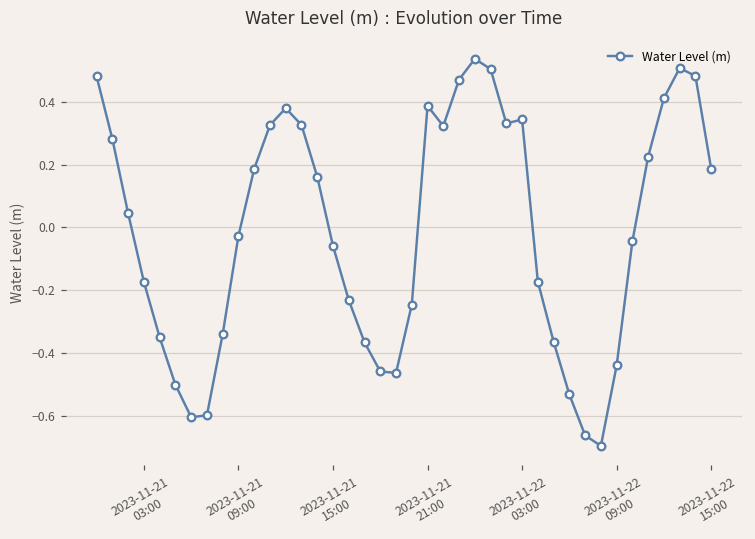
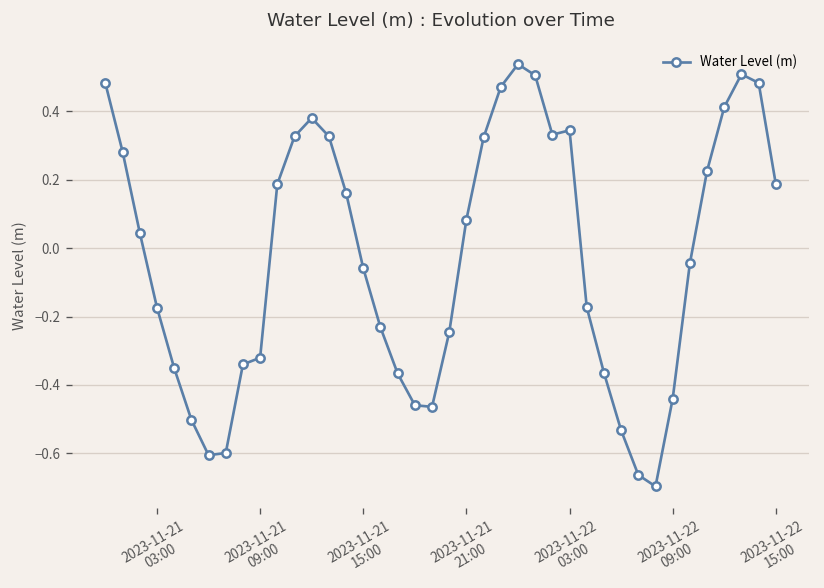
  {
    "2023-11-21 03:00": -0.17,
-   "2023-11-21 09:00": -0.03,
+   "2023-11-21 09:00": -0.32,
    "2023-11-21 15:00": -0.06,
-   "2023-11-21 21:00": 0.39,
+   "2023-11-21 21:00": 0.08,
    "2023-11-22 03:00": 0.34,
    "2023-11-22 09:00": -0.44,
    "2023-11-22 15:00": 0.19
  }
